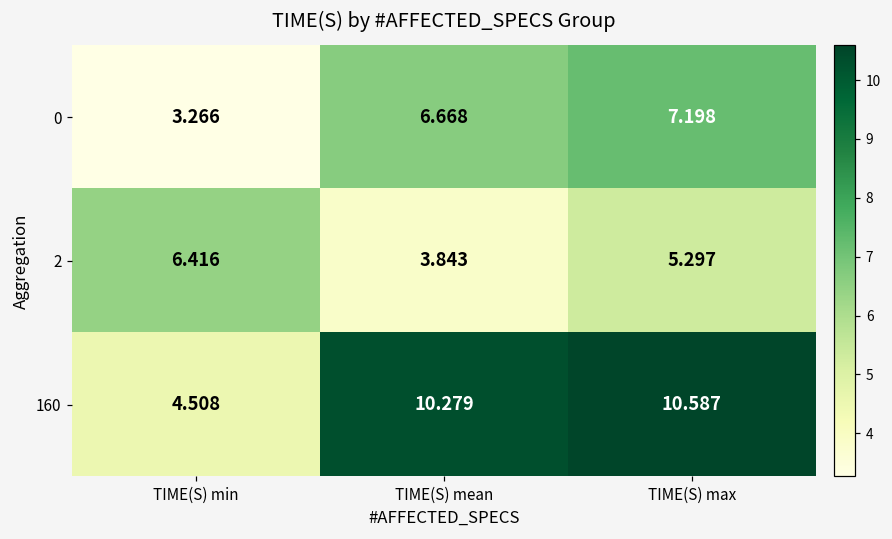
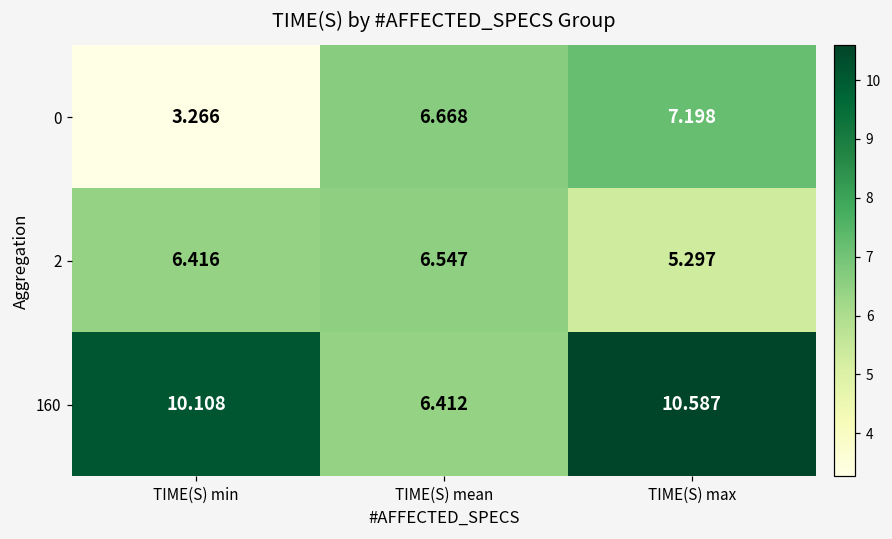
  {
    "0": {
      "TIME(S) min": 3.266,
      "TIME(S) mean": 6.668,
      "TIME(S) max": 7.198
    },
    "2": {
      "TIME(S) min": 6.416,
-     "TIME(S) mean": 3.843,
+     "TIME(S) mean": 6.547,
      "TIME(S) max": 5.297
    },
    "160": {
-     "TIME(S) min": 4.508,
-     "TIME(S) mean": 10.279,
+     "TIME(S) min": 10.108,
+     "TIME(S) mean": 6.412,
      "TIME(S) max": 10.587
    }
  }
